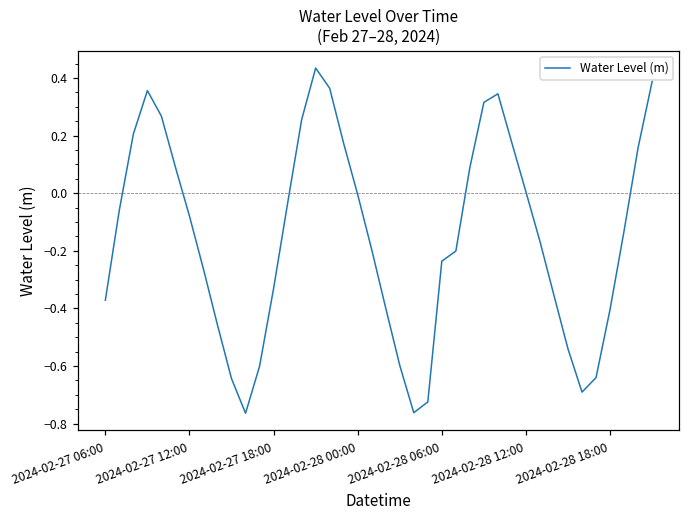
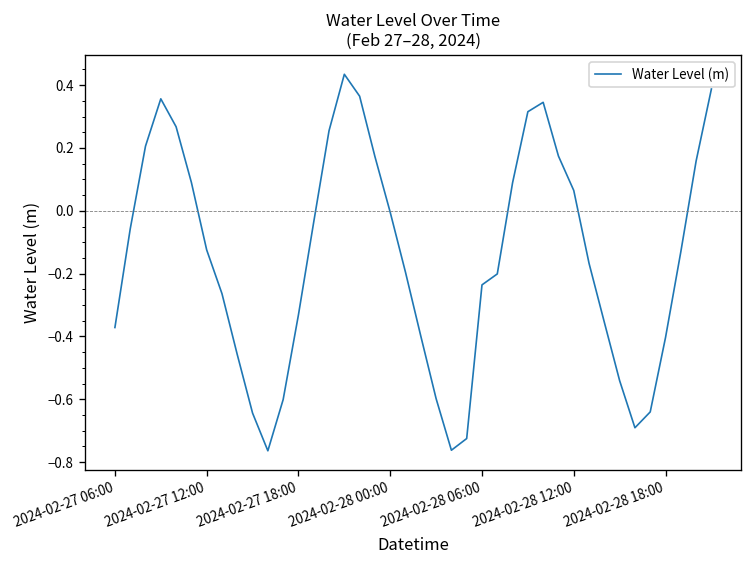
  {
    "2024-02-27 06:00": -0.37,
-   "2024-02-27 12:00": -0.08,
+   "2024-02-27 12:00": -0.12,
    "2024-02-27 18:00": -0.33,
    "2024-02-28 00:00": 0.00,
    "2024-02-28 06:00": -0.24,
-   "2024-02-28 12:00": 0.00,
+   "2024-02-28 12:00": 0.06,
    "2024-02-28 18:00": -0.40
  }
